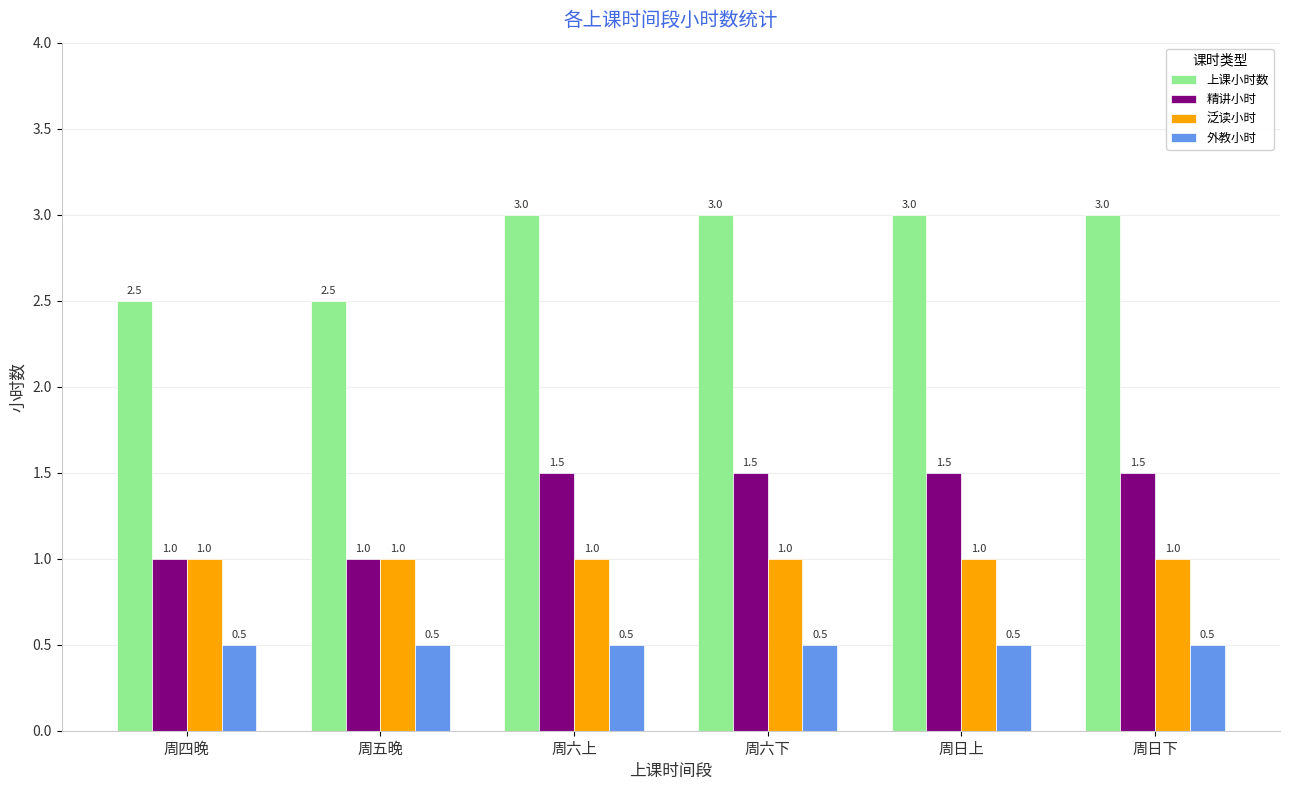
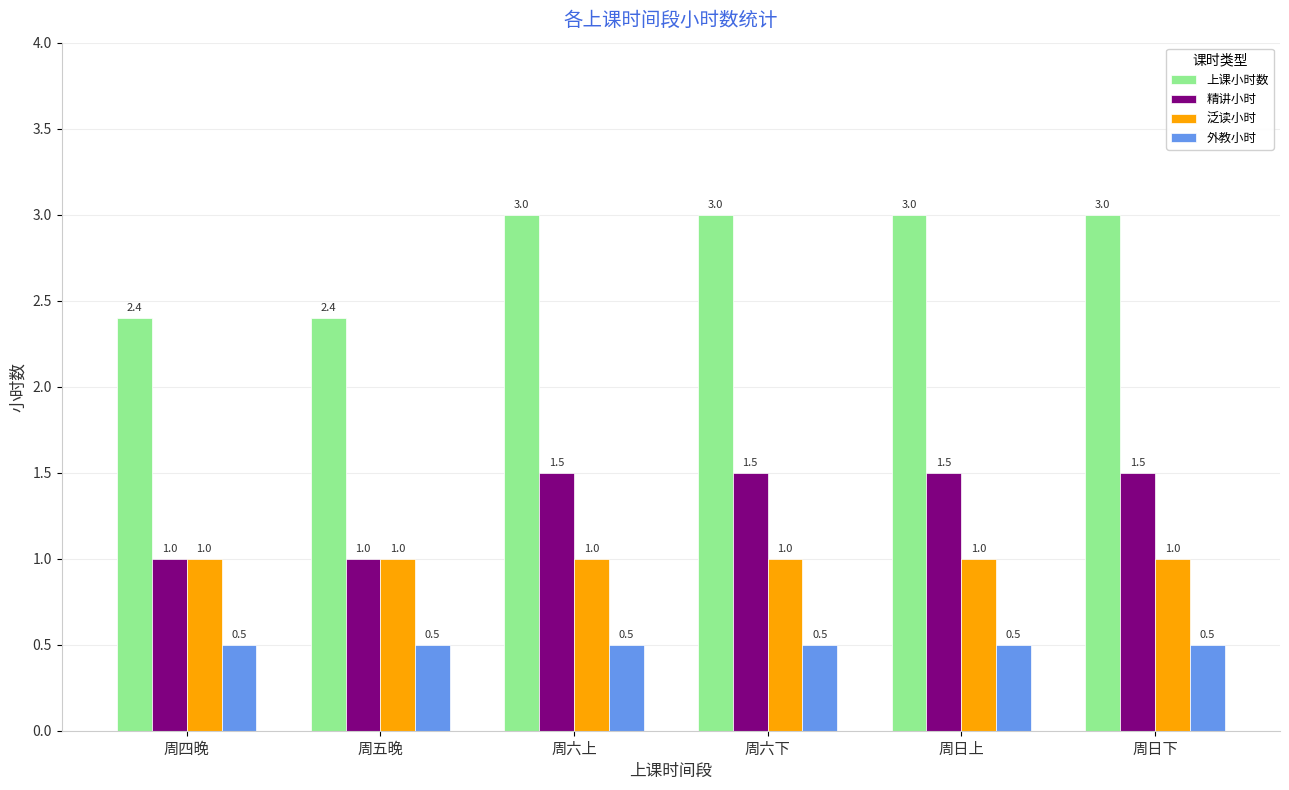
  {
    "上课小时数": {
-     "周四晚": 2.5,
-     "周五晚": 2.5,
+     "周四晚": 2.4,
+     "周五晚": 2.4,
      "周六上": 3.0,
      "周六下": 3.0,
      "周日上": 3.0,
      "周日下": 3.0
    },
    "精讲小时": {
      "周四晚": 1.0,
      "周五晚": 1.0,
      "周六上": 1.5,
      "周六下": 1.5,
      "周日上": 1.5,
      "周日下": 1.5
    },
    "泛读小时": {
      "周四晚": 1.0,
      "周五晚": 1.0,
      "周六上": 1.0,
      "周六下": 1.0,
      "周日上": 1.0,
      "周日下": 1.0
    },
    "外教小时": {
      "周四晚": 0.5,
      "周五晚": 0.5,
      "周六上": 0.5,
      "周六下": 0.5,
      "周日上": 0.5,
      "周日下": 0.5
    }
  }
